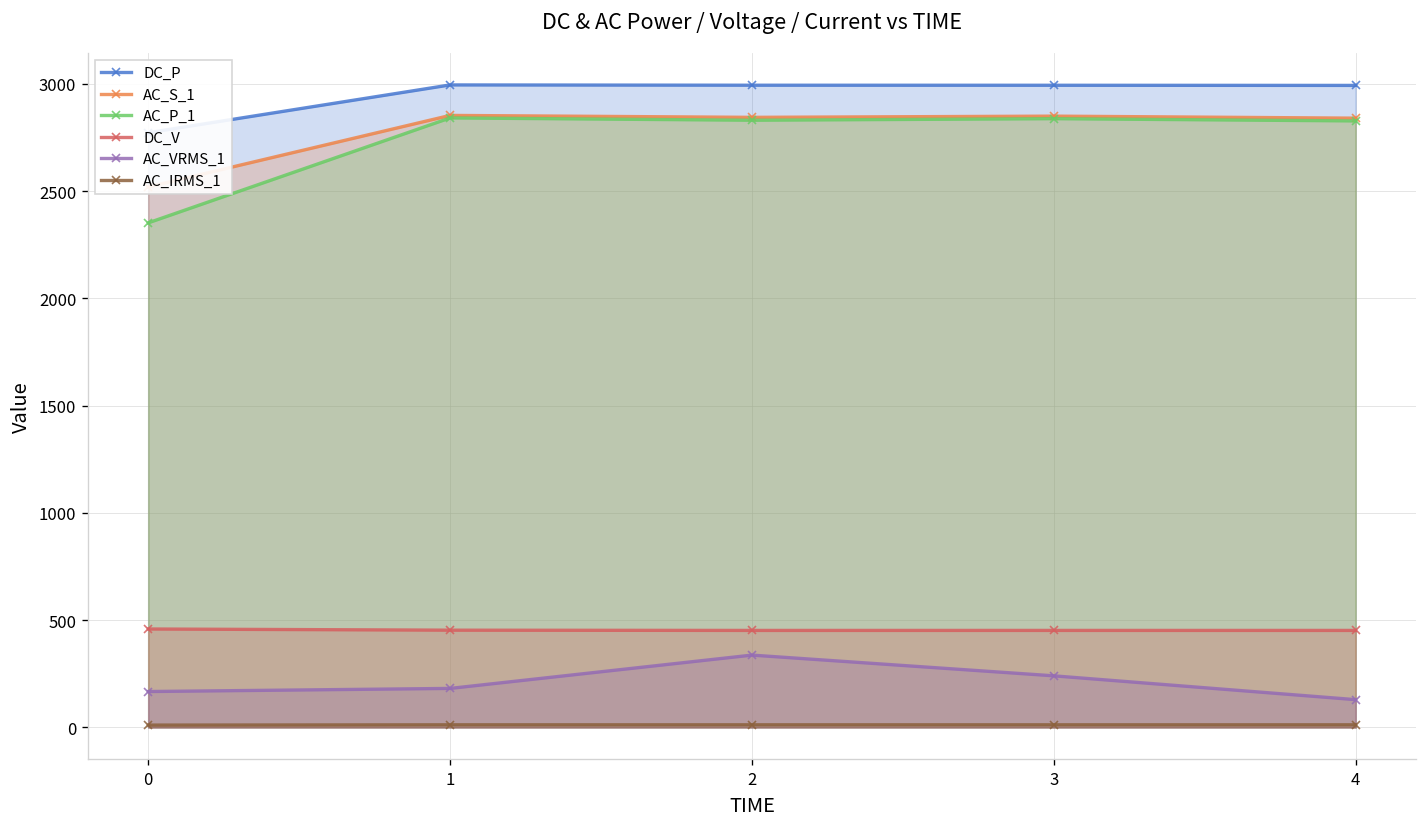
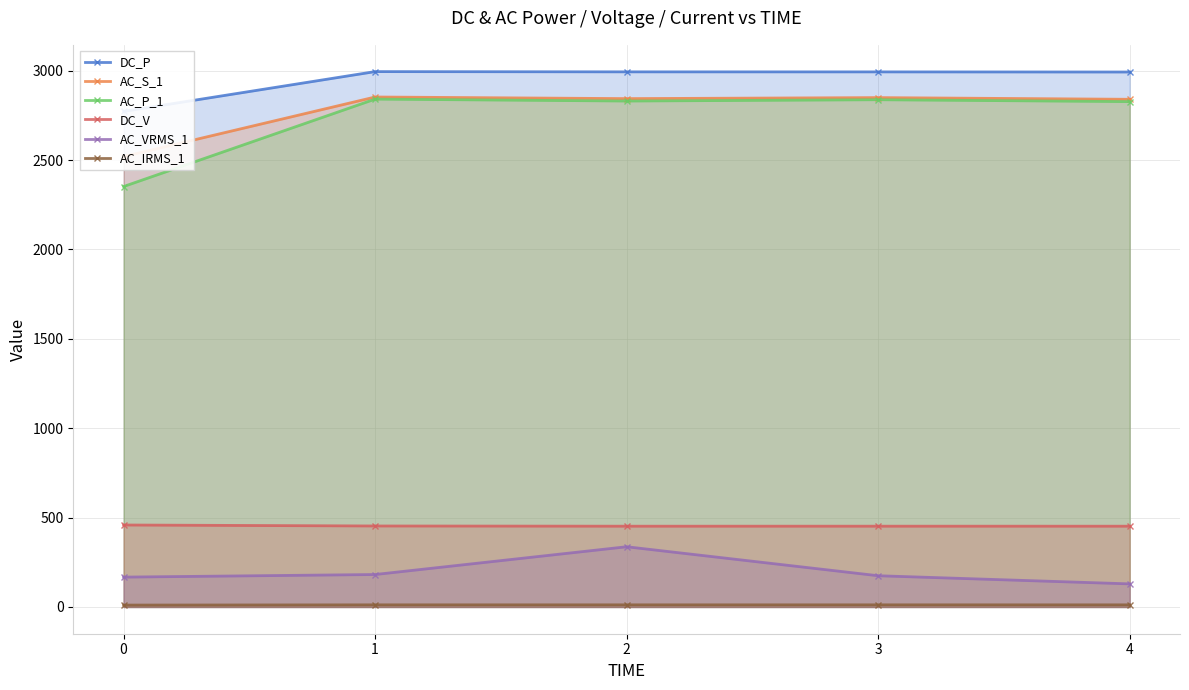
  {
    "DC_P": {
      "1": 2990,
      "2": 2990,
      "3": 2990,
      "4": 2990
    },
    "AC_P_1": {
      "0": 2350
    },
    "AC_VRMS_1": {
      "0": 170,
      "1": 180,
      "2": 340,
-     "3": 240,
+     "3": 170,
      "4": 130
    },
    "AC_IRMS_1": {
      "0": 10,
      "1": 10,
      "2": 10,
      "3": 10,
      "4": 10
    }
  }
